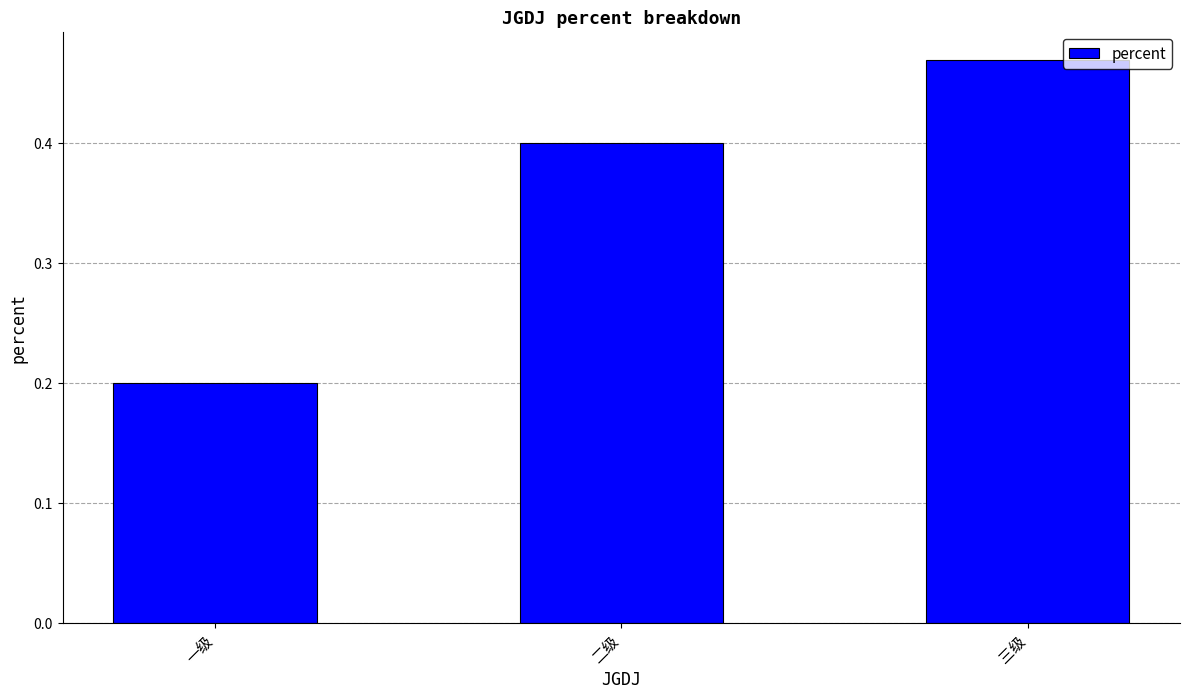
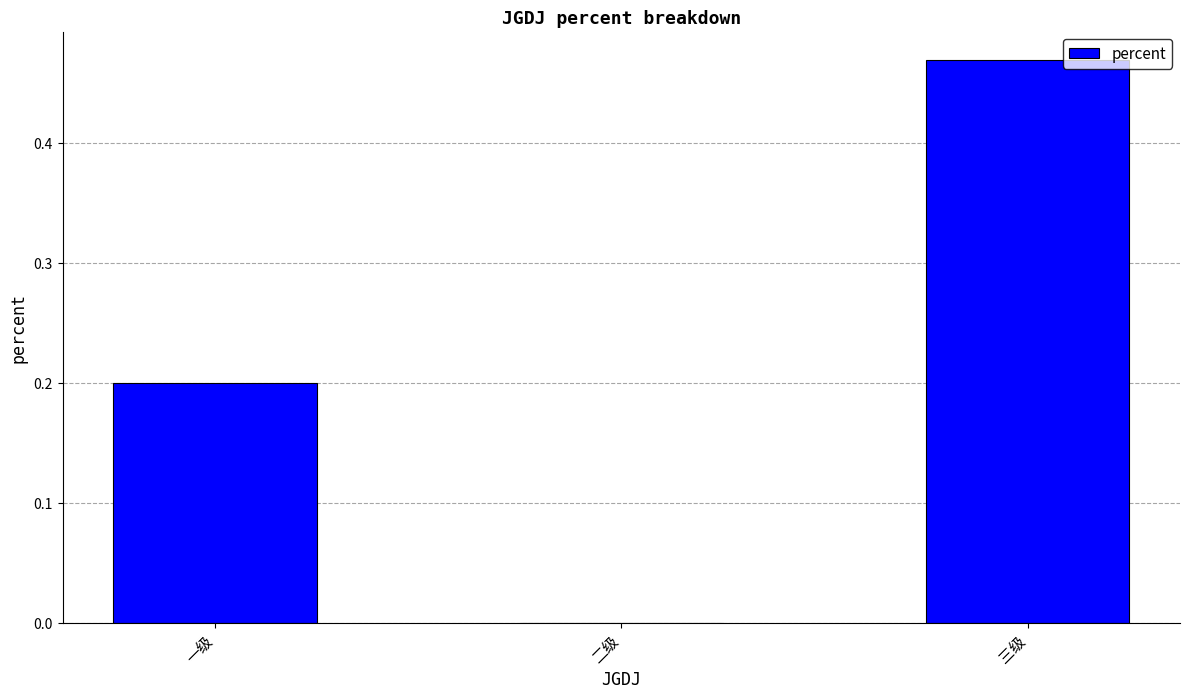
  {
    "一级": 0.2,
-   "二级": 0.4,
+   "二级": 0.0,
    "三级": 0.469
  }
